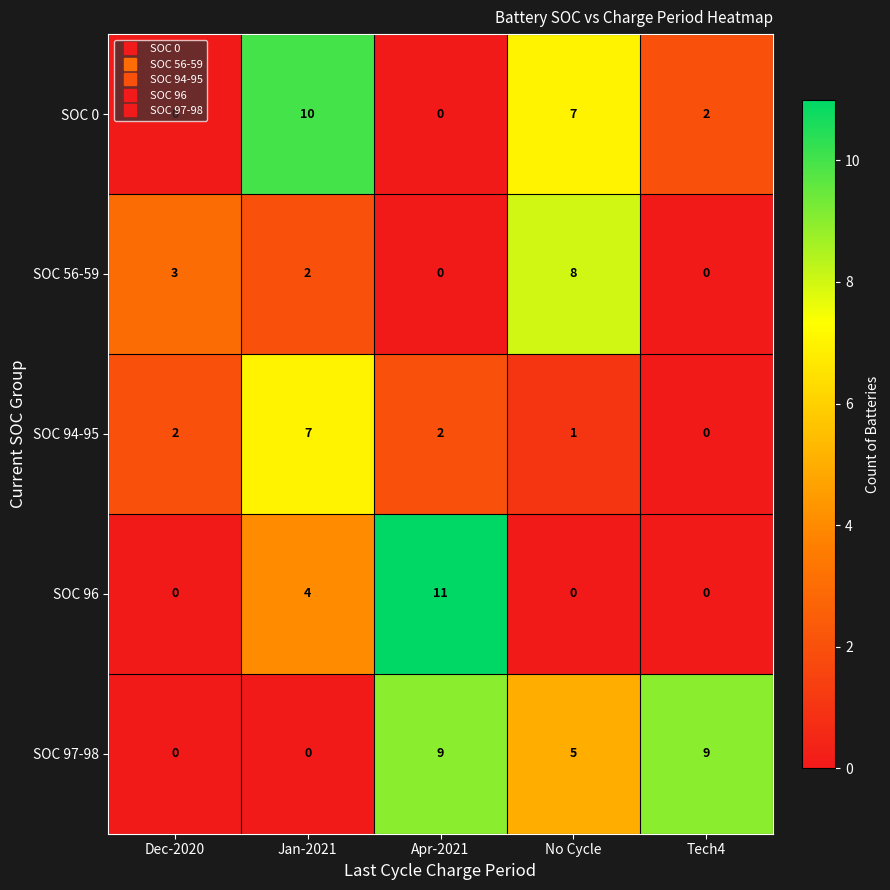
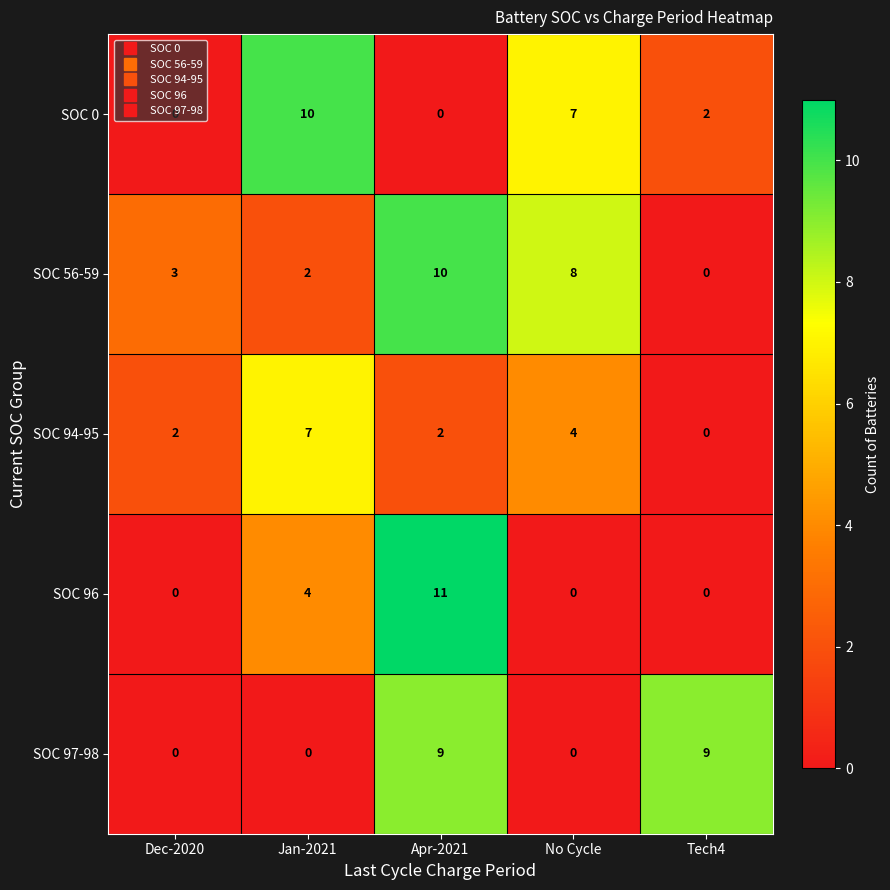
  {
    "SOC 0": {
      "Jan-2021": 10,
      "Apr-2021": 0,
      "No Cycle": 7,
      "Tech4": 2
    },
    "SOC 56-59": {
      "Dec-2020": 3,
      "Jan-2021": 2,
-     "Apr-2021": 0,
+     "Apr-2021": 10,
      "No Cycle": 8,
      "Tech4": 0
    },
    "SOC 94-95": {
      "Dec-2020": 2,
      "Jan-2021": 7,
      "Apr-2021": 2,
-     "No Cycle": 1,
+     "No Cycle": 4,
      "Tech4": 0
    },
    "SOC 96": {
      "Dec-2020": 0,
      "Jan-2021": 4,
      "Apr-2021": 11,
      "No Cycle": 0,
      "Tech4": 0
    },
    "SOC 97-98": {
      "Dec-2020": 0,
      "Jan-2021": 0,
      "Apr-2021": 9,
-     "No Cycle": 5,
+     "No Cycle": 0,
      "Tech4": 9
    }
  }
